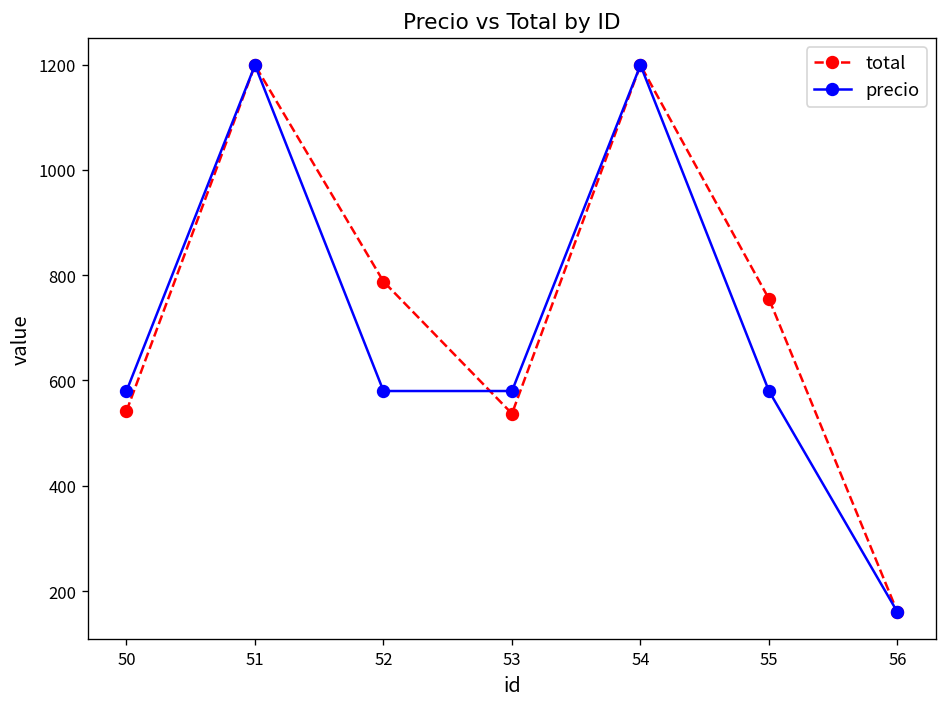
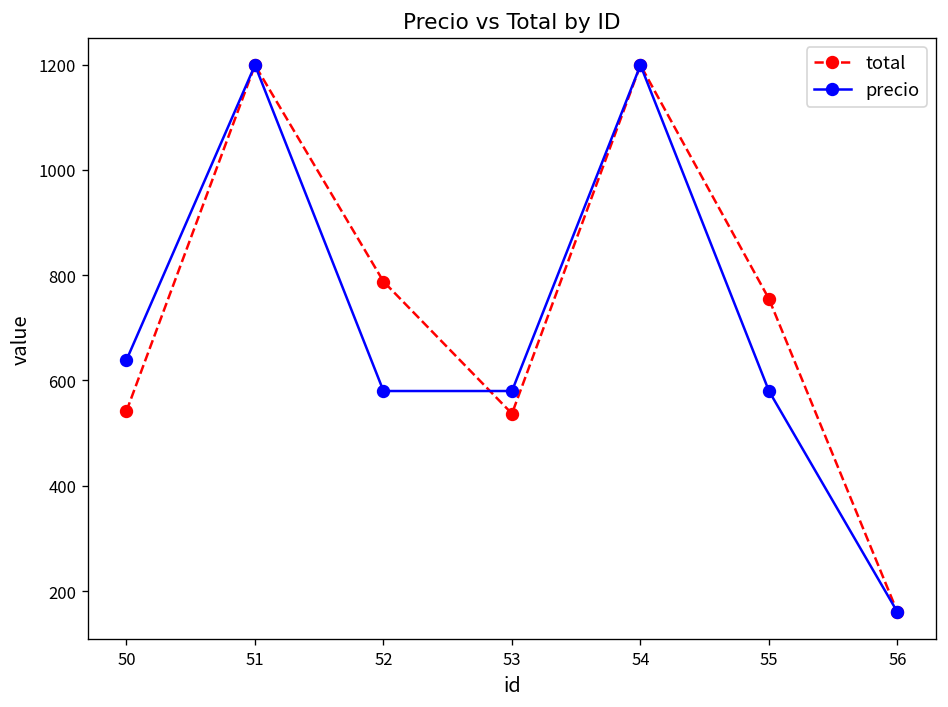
  {
    "total": {
      "50": 540,
      "52": 790,
      "53": 540,
      "55": 760
    },
    "precio": {
-     "50": 580,
+     "50": 640,
      "52": 580,
      "53": 580,
      "55": 580
    }
  }
